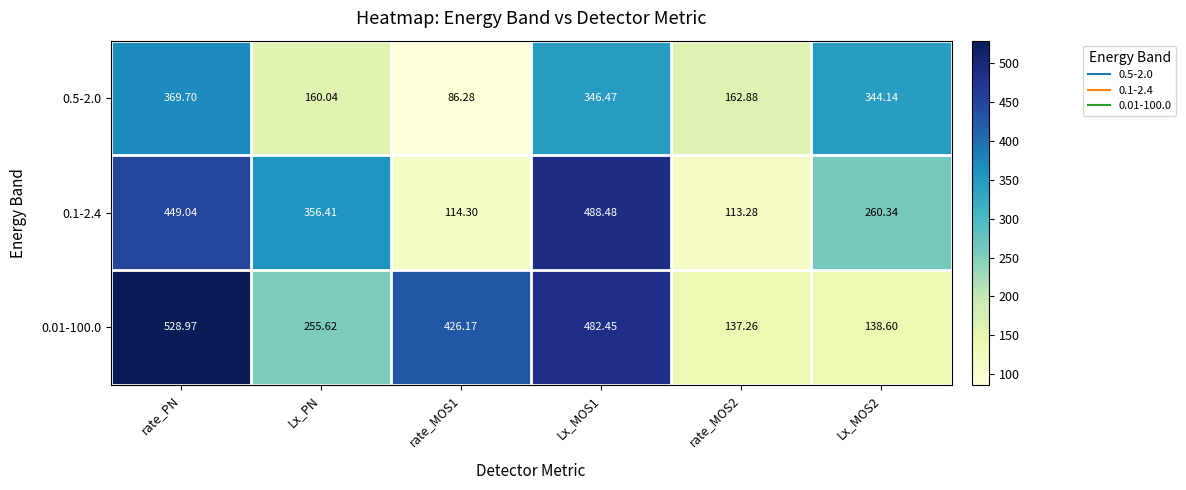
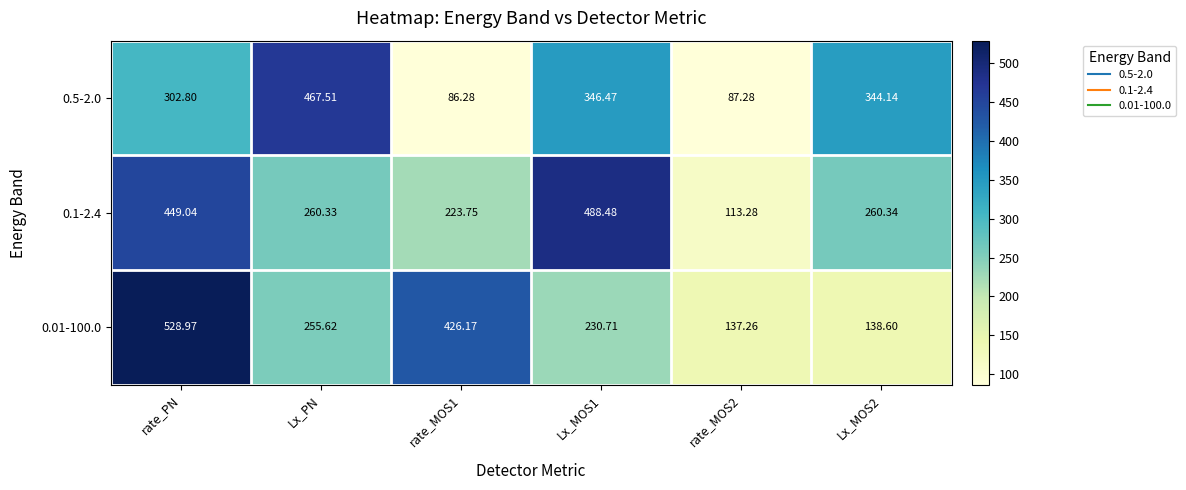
  {
    "0.5-2.0": {
-     "rate_PN": 369.70,
-     "Lx_PN": 160.04,
+     "rate_PN": 302.80,
+     "Lx_PN": 467.51,
      "rate_MOS1": 86.28,
      "Lx_MOS1": 346.47,
-     "rate_MOS2": 162.88,
+     "rate_MOS2": 87.28,
      "Lx_MOS2": 344.14
    },
    "0.1-2.4": {
      "rate_PN": 449.04,
-     "Lx_PN": 356.41,
-     "rate_MOS1": 114.30,
+     "Lx_PN": 260.33,
+     "rate_MOS1": 223.75,
      "Lx_MOS1": 488.48,
      "rate_MOS2": 113.28,
      "Lx_MOS2": 260.34
    },
    "0.01-100.0": {
      "rate_PN": 528.97,
      "Lx_PN": 255.62,
      "rate_MOS1": 426.17,
-     "Lx_MOS1": 482.45,
+     "Lx_MOS1": 230.71,
      "rate_MOS2": 137.26,
      "Lx_MOS2": 138.60
    }
  }
